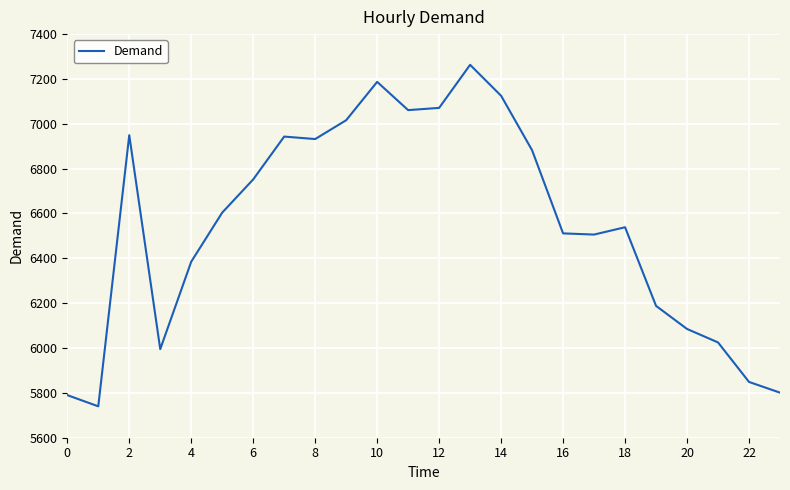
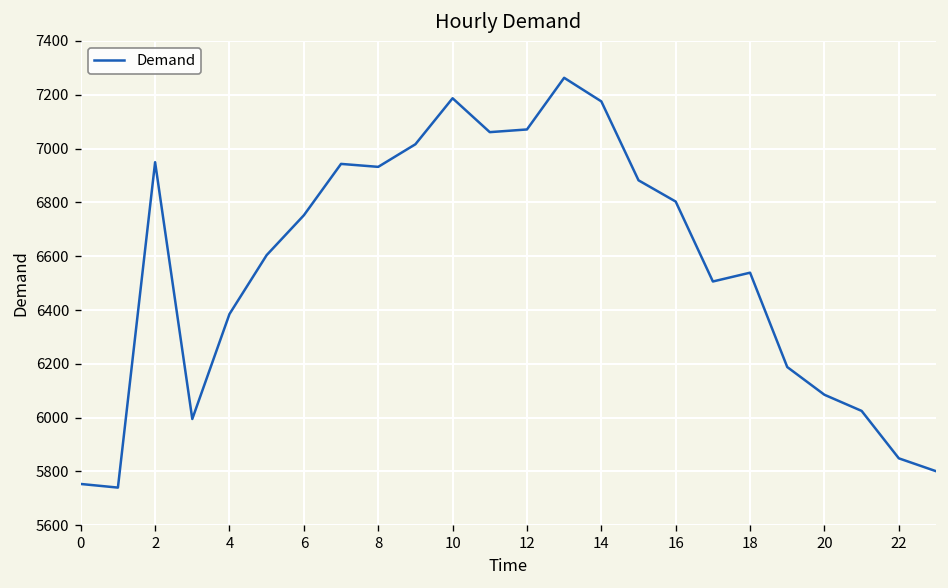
  {
-   "0": 5790,
+   "0": 5750,
    "2": 6950,
    "4": 6390,
    "6": 6750,
    "8": 6930,
    "10": 7190,
    "12": 7070,
-   "14": 7130,
-   "16": 6510,
+   "14": 7180,
+   "16": 6800,
    "18": 6540,
    "20": 6090,
    "22": 5850
  }
